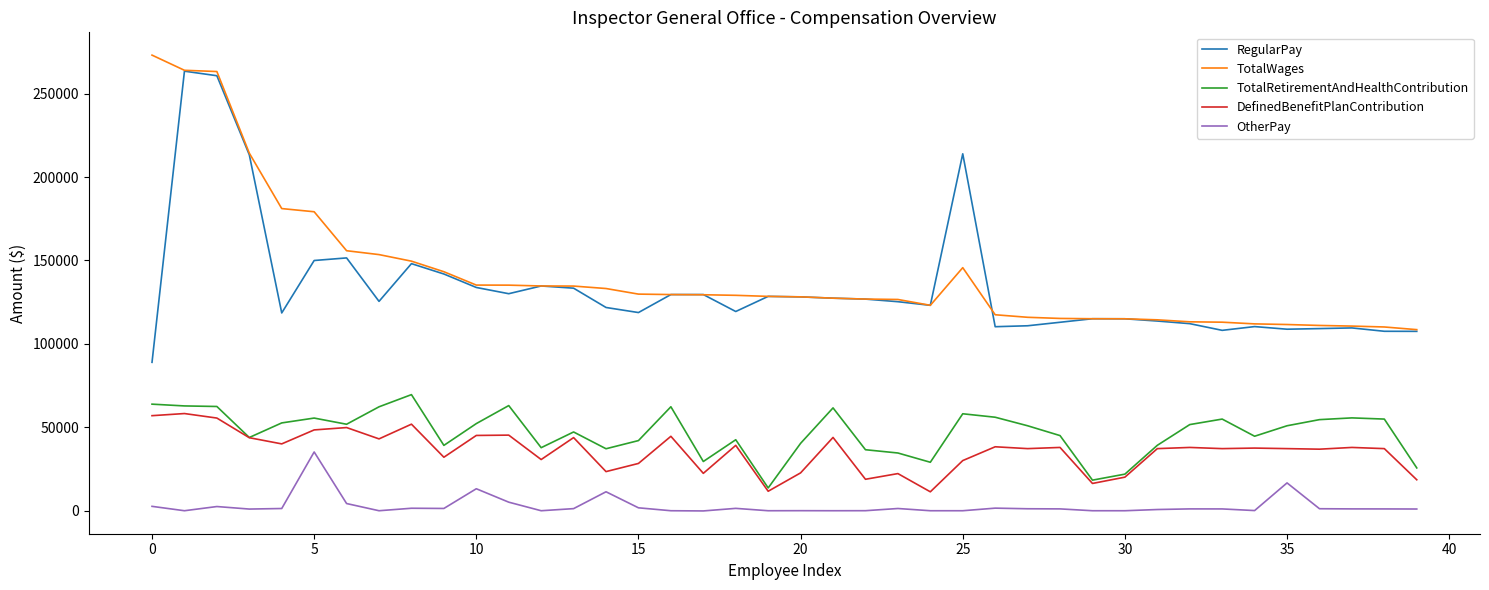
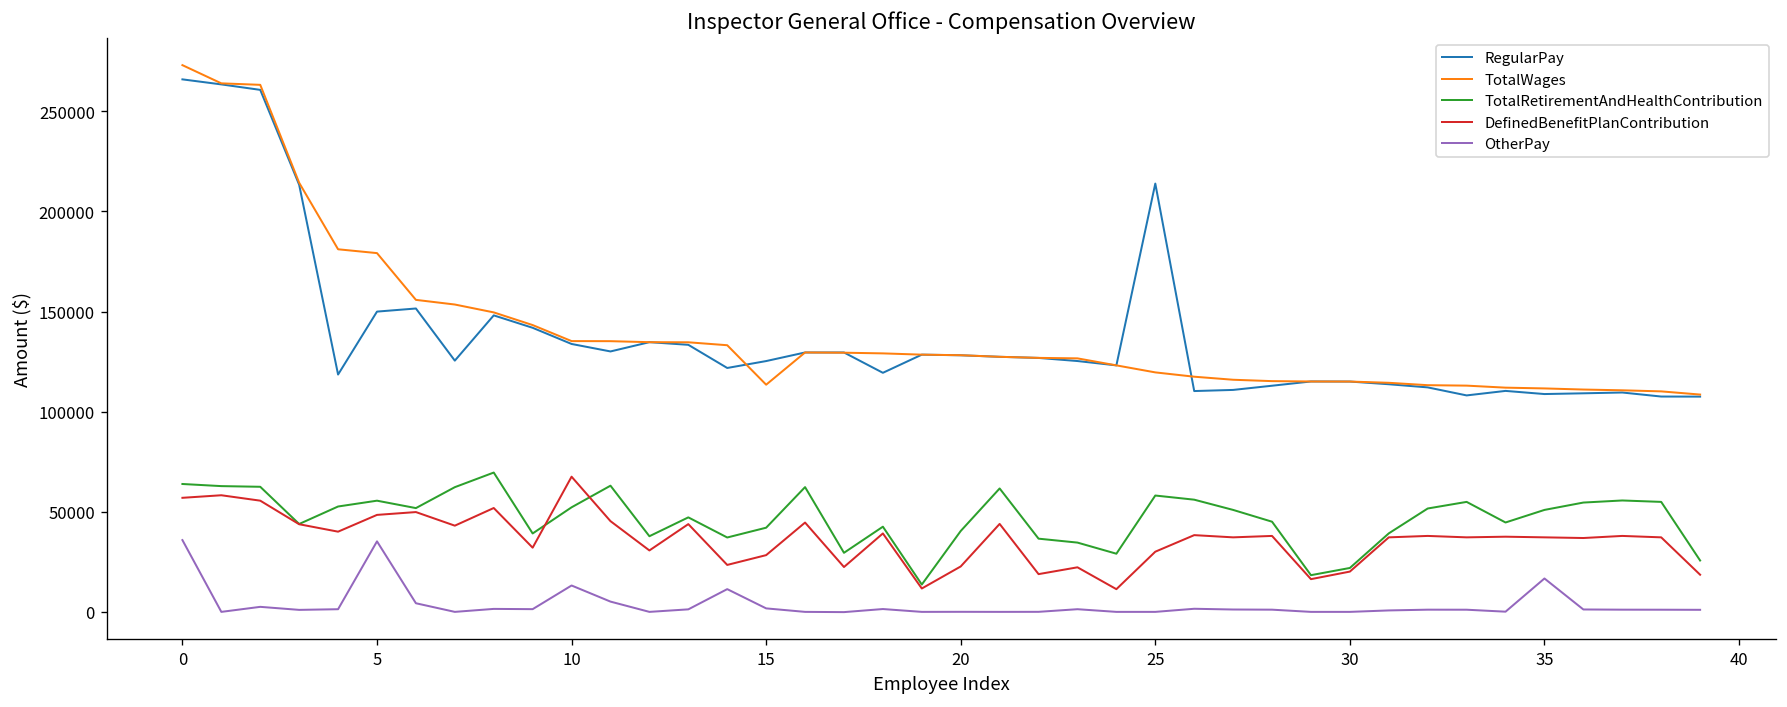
  {
    "RegularPay": {
-     "0": 89000,
+     "0": 266000,
      "5": 150000,
-     "15": 119000,
+     "15": 125000,
      "25": 214000,
      "35": 109000
    },
    "TotalWages": {
      "0": 273000,
      "5": 179000,
-     "15": 130000,
-     "25": 146000,
+     "15": 113000,
+     "25": 120000,
      "35": 112000
    },
    "TotalRetirementAndHealthContribution": {
      "0": 64000,
      "5": 56000,
      "10": 52000,
      "15": 42000,
      "20": 40000,
      "25": 58000,
      "30": 22000,
      "35": 51000
    },
    "DefinedBenefitPlanContribution": {
      "0": 57000,
      "5": 48000,
-     "10": 45000,
+     "10": 68000,
      "15": 28000,
      "20": 23000,
      "25": 30000,
      "30": 20000,
      "35": 37000
    },
    "OtherPay": {
-     "0": 3000,
+     "0": 36000,
      "5": 35000,
      "10": 13000,
      "15": 2000,
      "20": 0,
      "25": 0,
      "30": 0,
      "35": 17000
    }
  }
